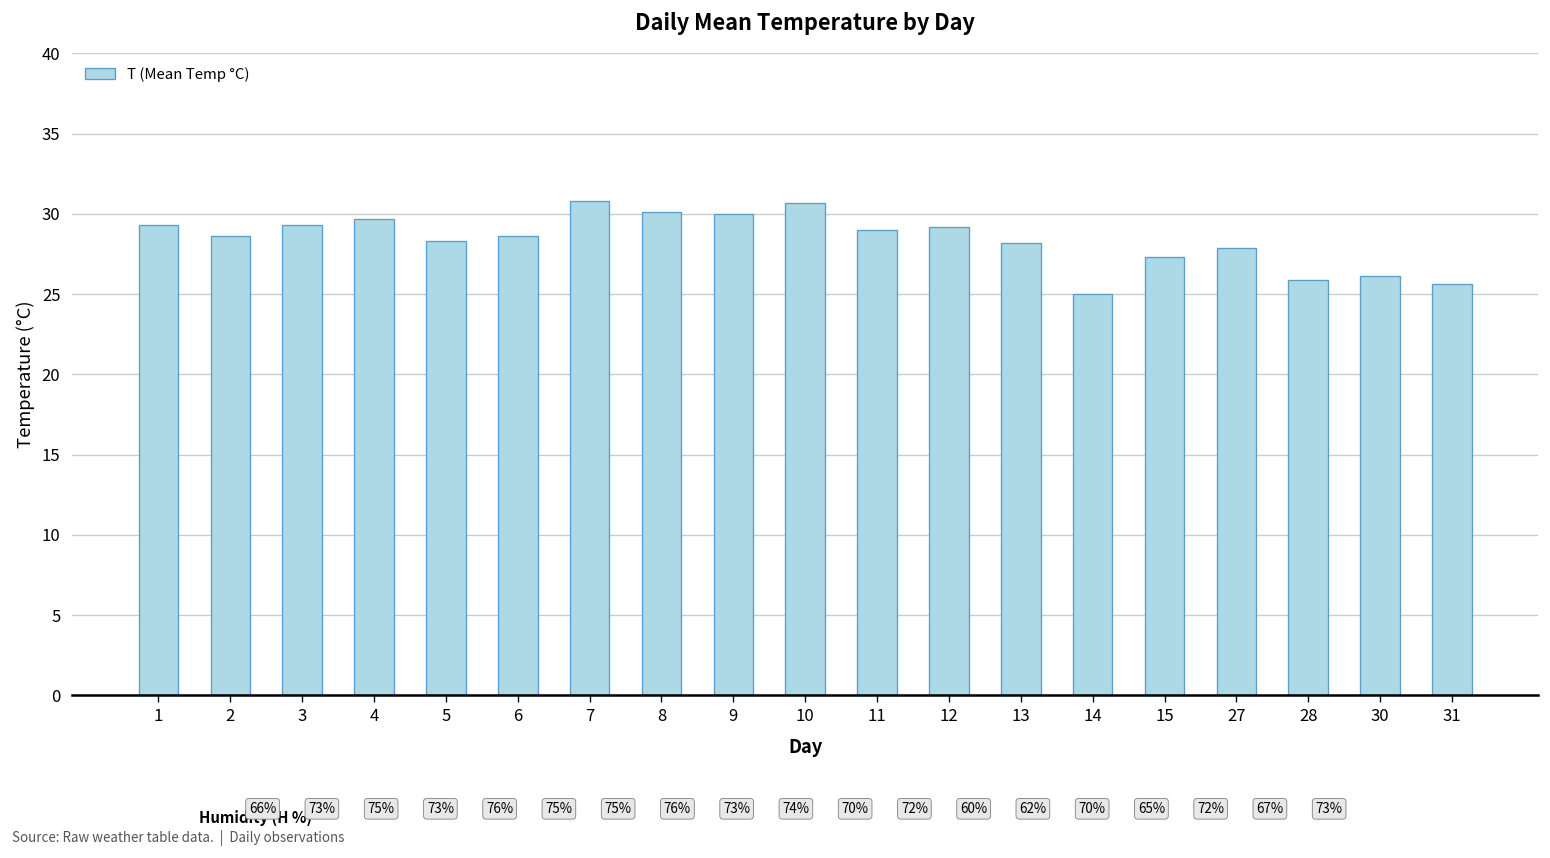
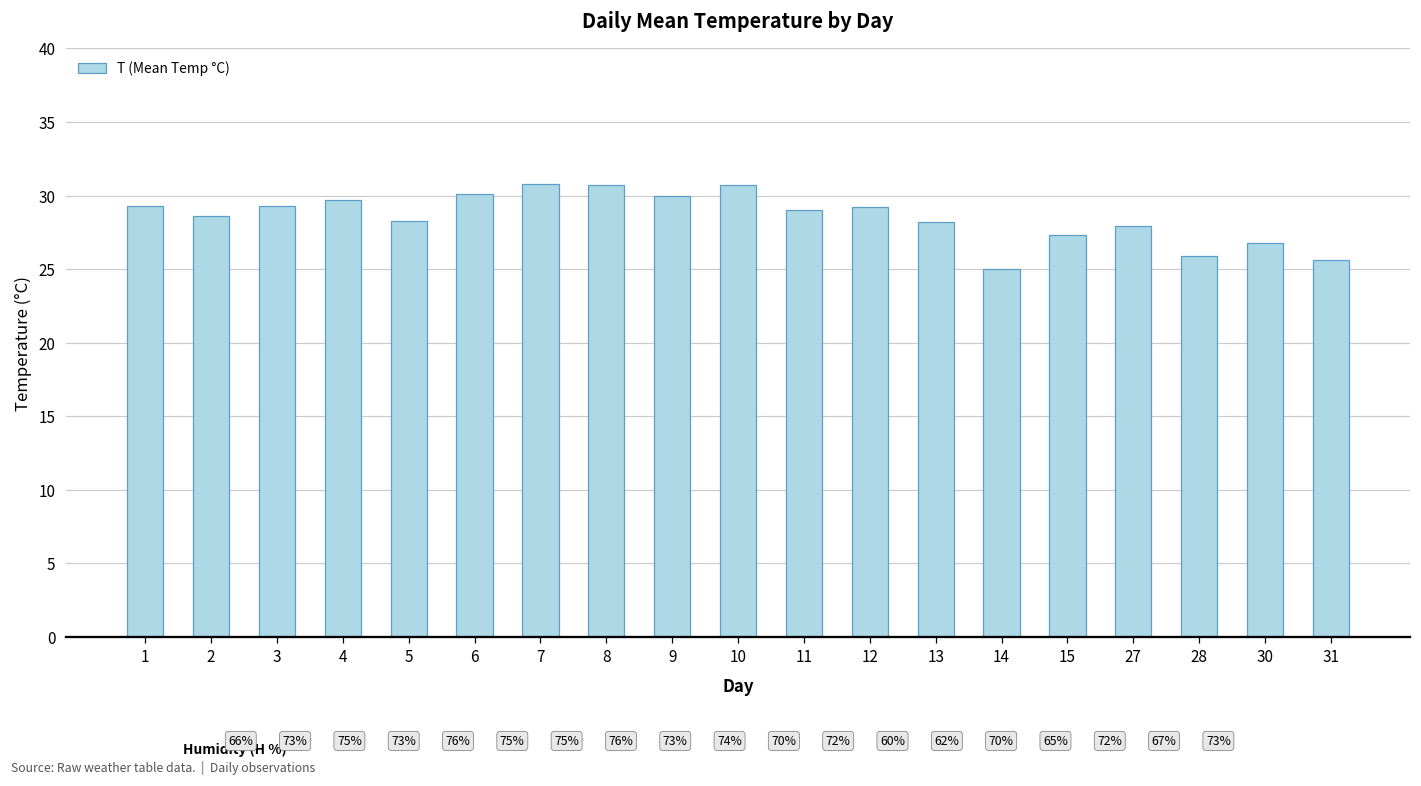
  {
    "1": 29.3,
    "2": 28.6,
    "3": 29.3,
    "4": 29.7,
    "5": 28.3,
-   "6": 28.6,
+   "6": 30.1,
    "7": 30.8,
-   "8": 30.1,
+   "8": 30.7,
    "9": 30.0,
    "10": 30.7,
    "11": 29.0,
    "12": 29.2,
    "13": 28.2,
    "14": 25.0,
    "15": 27.3,
    "27": 27.9,
    "28": 25.9,
-   "30": 26.1,
+   "30": 26.8,
    "31": 25.6
  }
